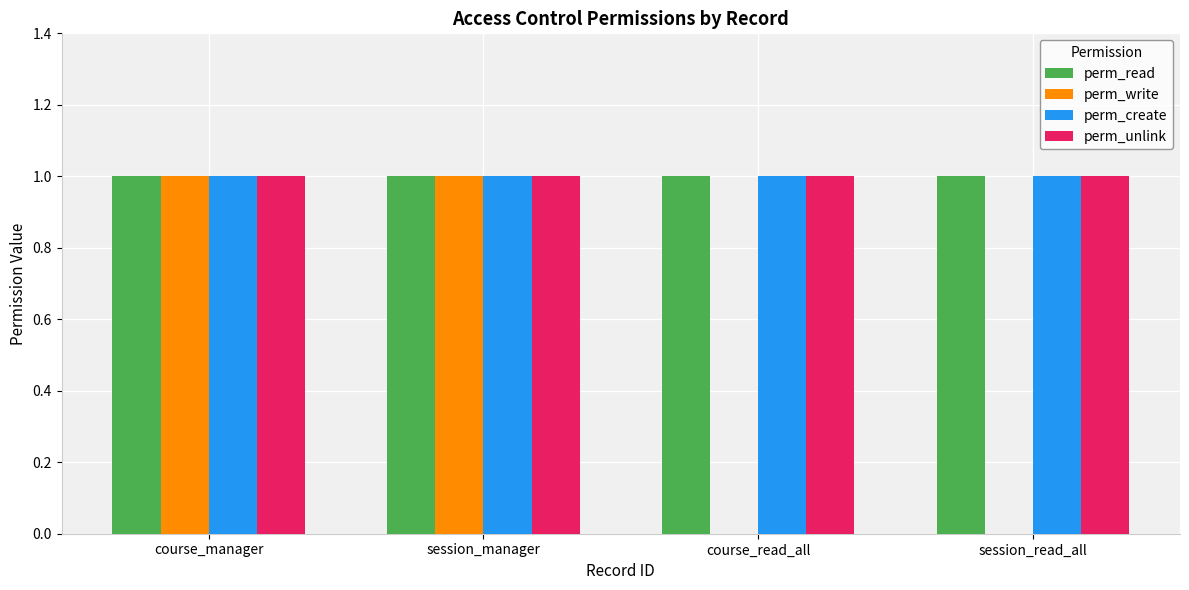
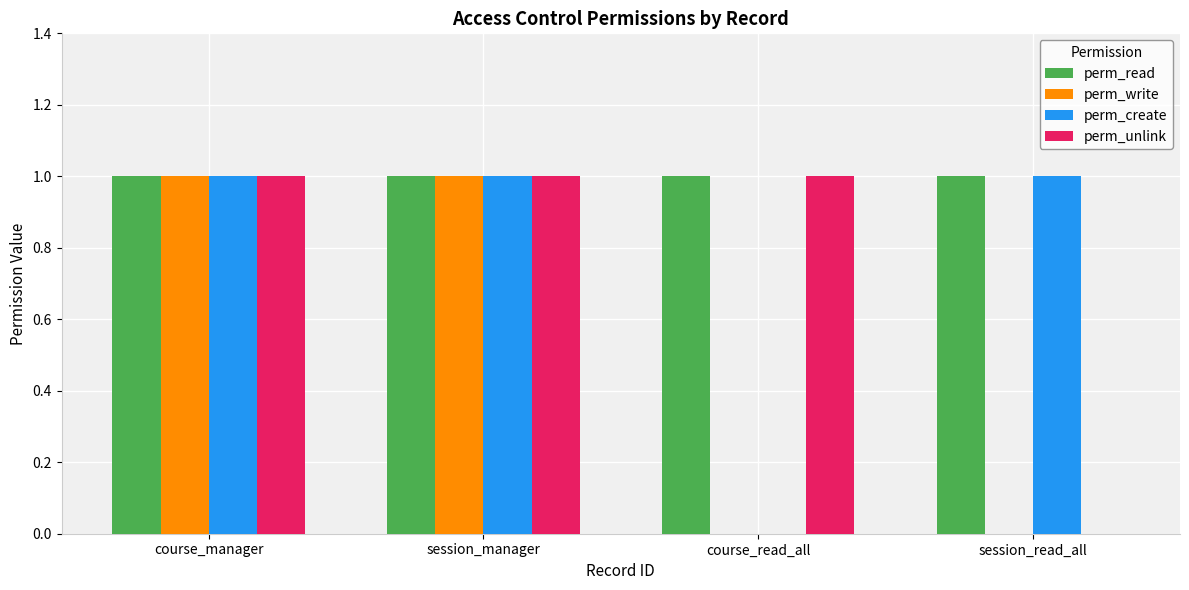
  {
    "perm_read": {
      "course_manager": 1,
      "session_manager": 1,
      "course_read_all": 1,
      "session_read_all": 1
    },
    "perm_write": {
      "course_manager": 1,
      "session_manager": 1,
      "course_read_all": 0,
      "session_read_all": 0
    },
    "perm_create": {
      "course_manager": 1,
      "session_manager": 1,
-     "course_read_all": 1,
+     "course_read_all": 0,
      "session_read_all": 1
    },
    "perm_unlink": {
      "course_manager": 1,
      "session_manager": 1,
      "course_read_all": 1,
-     "session_read_all": 1
+     "session_read_all": 0
    }
  }
